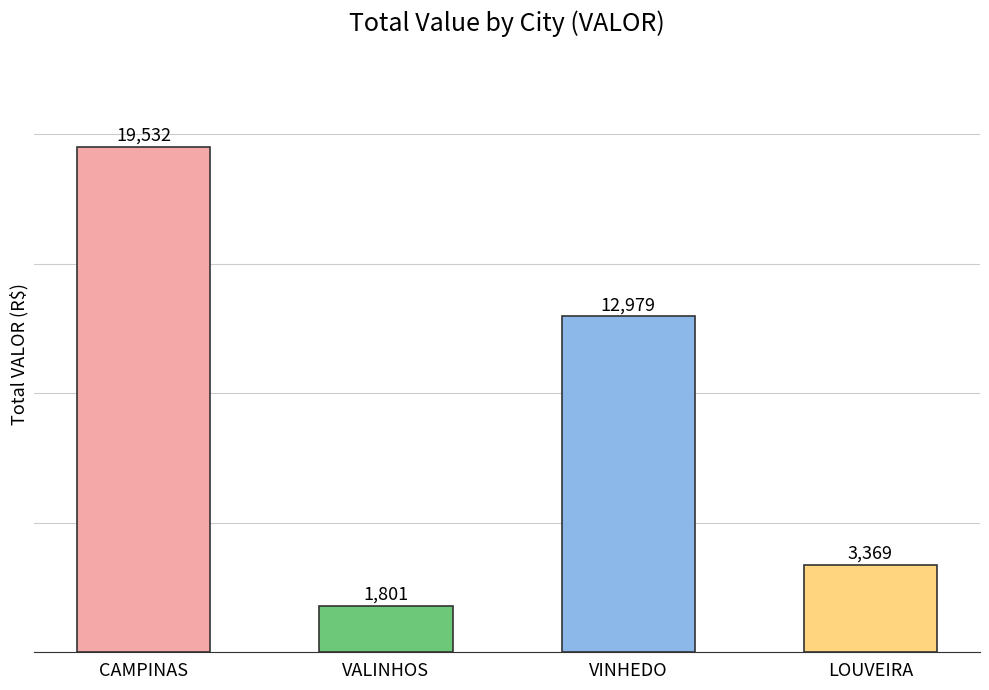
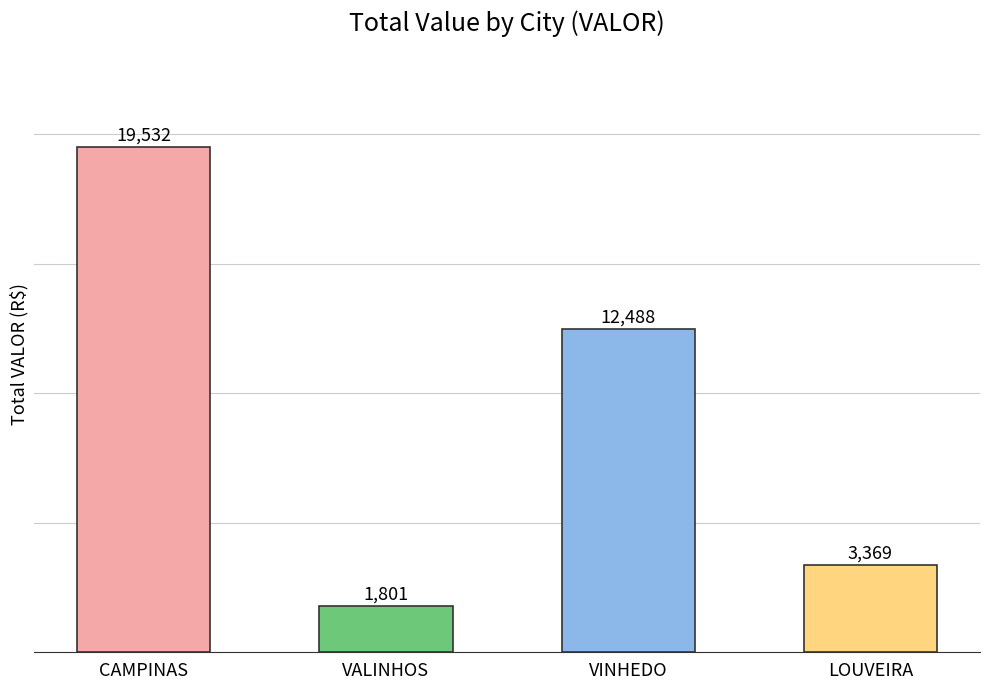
  {
    "CAMPINAS": "19,532",
    "VALINHOS": "1,801",
-   "VINHEDO": "12,979",
+   "VINHEDO": "12,488",
    "LOUVEIRA": "3,369"
  }
